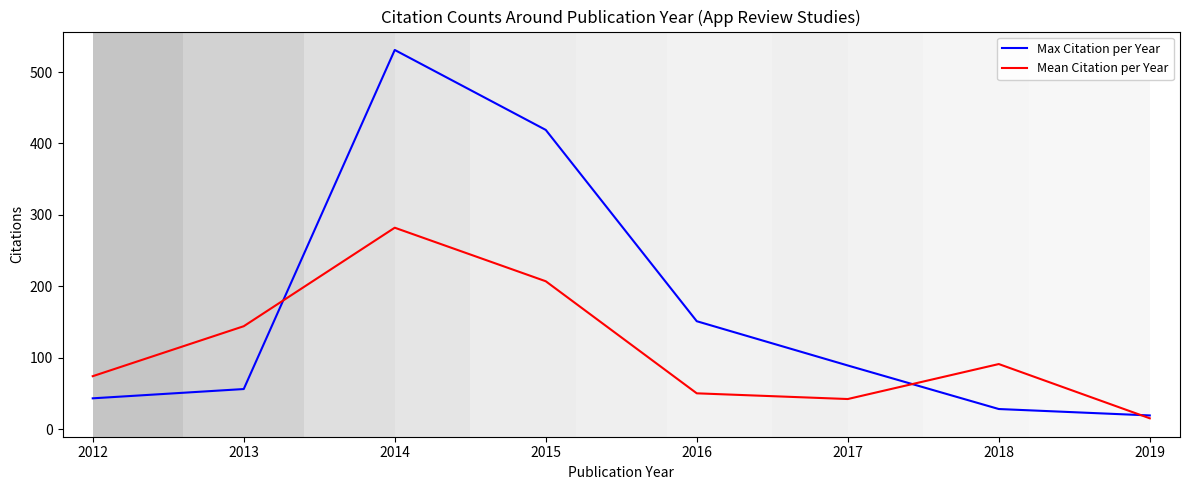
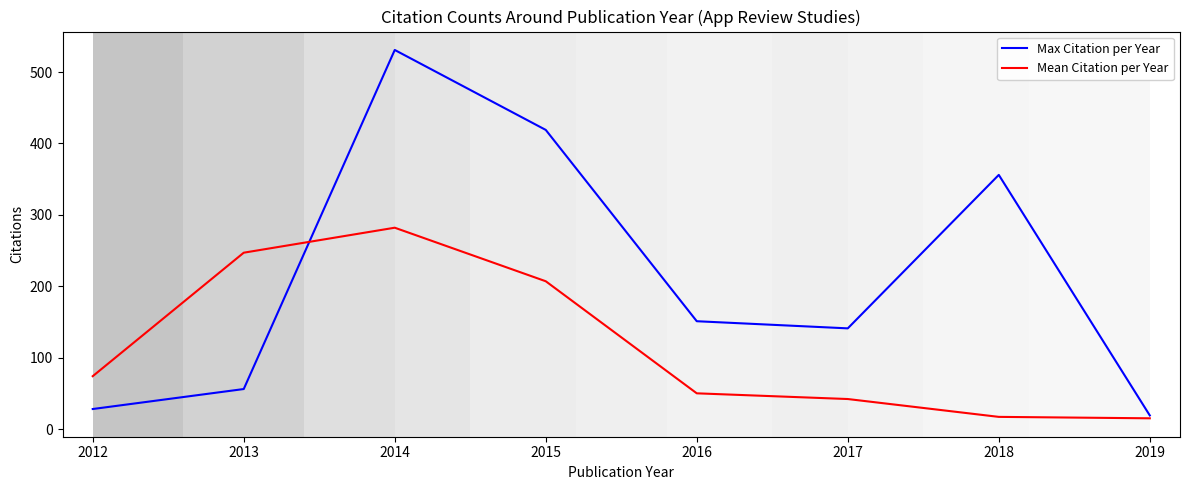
  {
    "Max Citation per Year": {
-     "2012": 40,
+     "2012": 30,
      "2013": 60,
      "2014": 530,
      "2015": 420,
      "2016": 150,
-     "2017": 90,
-     "2018": 30,
+     "2017": 140,
+     "2018": 360,
      "2019": 20
    },
    "Mean Citation per Year": {
      "2012": 70,
-     "2013": 140,
+     "2013": 250,
      "2014": 280,
      "2015": 210,
      "2016": 50,
      "2017": 40,
-     "2018": 90,
+     "2018": 20,
      "2019": 20
    }
  }
